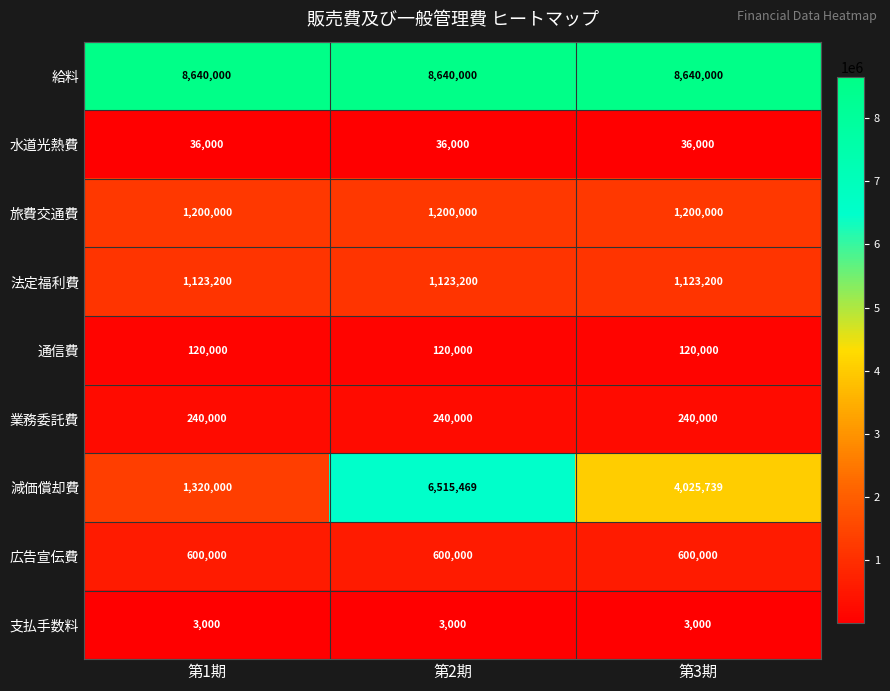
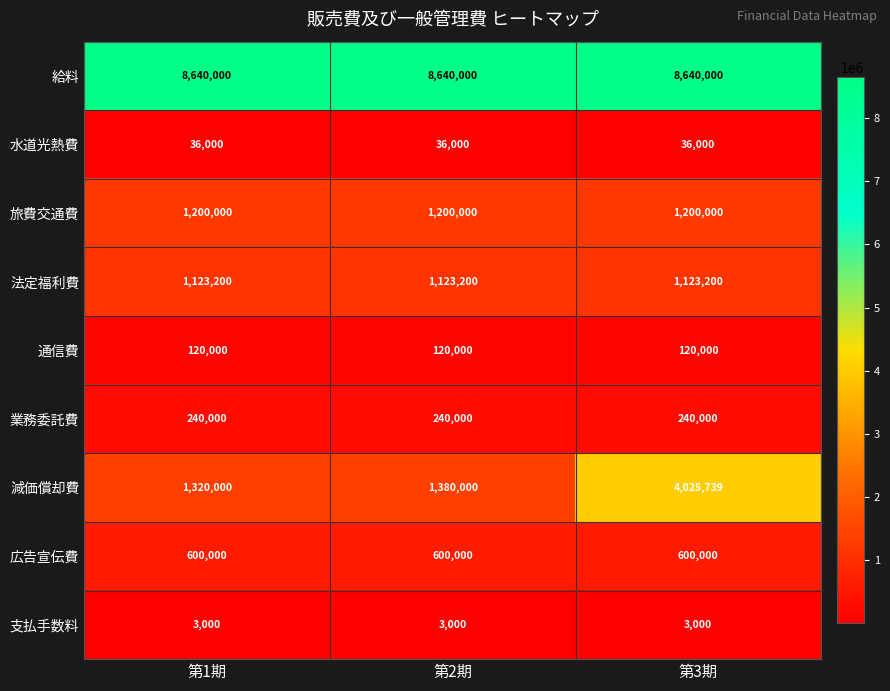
  {
    "給料": {
      "第1期": "8,640,000",
      "第2期": "8,640,000",
      "第3期": "8,640,000"
    },
    "水道光熱費": {
      "第1期": "36,000",
      "第2期": "36,000",
      "第3期": "36,000"
    },
    "旅費交通費": {
      "第1期": "1,200,000",
      "第2期": "1,200,000",
      "第3期": "1,200,000"
    },
    "法定福利費": {
      "第1期": "1,123,200",
      "第2期": "1,123,200",
      "第3期": "1,123,200"
    },
    "通信費": {
      "第1期": "120,000",
      "第2期": "120,000",
      "第3期": "120,000"
    },
    "業務委託費": {
      "第1期": "240,000",
      "第2期": "240,000",
      "第3期": "240,000"
    },
    "減価償却費": {
      "第1期": "1,320,000",
-     "第2期": "6,515,469",
+     "第2期": "1,380,000",
      "第3期": "4,025,739"
    },
    "広告宣伝費": {
      "第1期": "600,000",
      "第2期": "600,000",
      "第3期": "600,000"
    },
    "支払手数料": {
      "第1期": "3,000",
      "第2期": "3,000",
      "第3期": "3,000"
    }
  }
